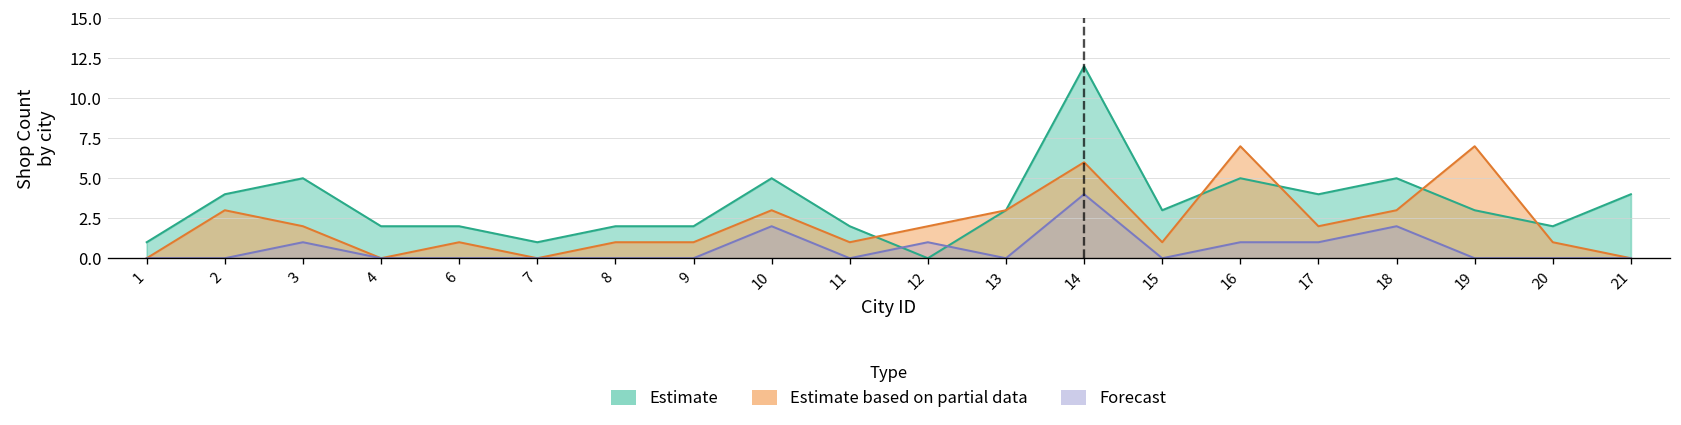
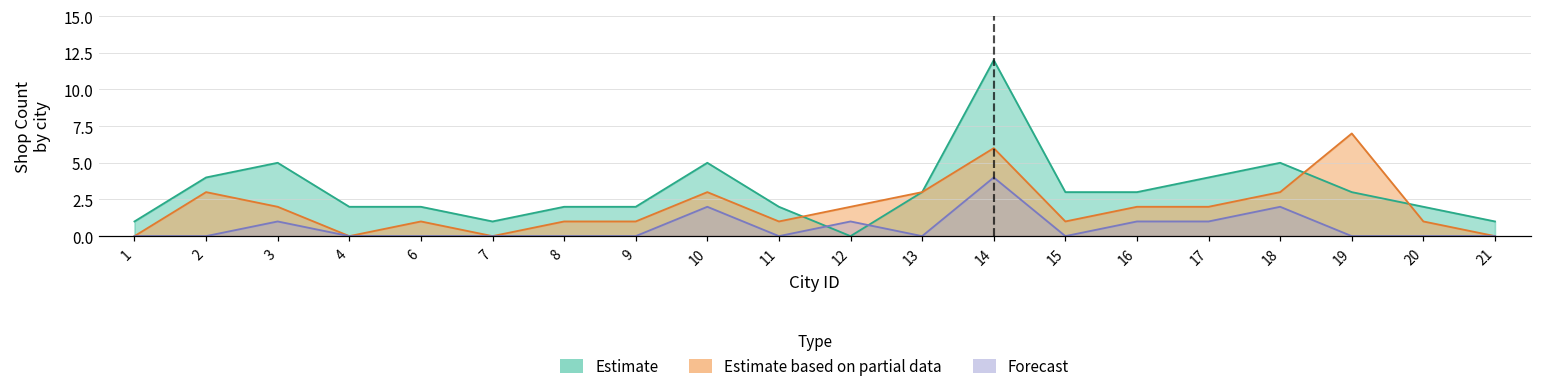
  {
    "Estimate": {
      "1": 1,
      "2": 4,
      "3": 5,
      "4": 2,
      "6": 2,
      "7": 1,
      "8": 2,
      "9": 2,
      "10": 5,
      "11": 2,
      "12": 0,
      "14": 12,
      "15": 3,
-     "16": 5,
+     "16": 3,
      "17": 4,
      "18": 5,
      "19": 3,
      "20": 2,
-     "21": 4
+     "21": 1
    },
    "Estimate based on partial data": {
      "2": 3,
      "3": 2,
      "6": 1,
      "8": 1,
      "9": 1,
      "10": 3,
      "11": 1,
      "12": 2,
      "14": 6,
      "15": 1,
-     "16": 7,
+     "16": 2,
      "17": 2,
      "18": 3,
      "19": 7,
      "20": 1
    },
    "Forecast": {
      "2": 0,
      "3": 1,
      "6": 0,
      "8": 0,
      "9": 0,
      "10": 2,
      "11": 0,
      "12": 1,
      "13": 0,
      "14": 4,
      "15": 0,
      "16": 1,
      "17": 1,
      "18": 2,
      "19": 0,
      "20": 0
    }
  }
